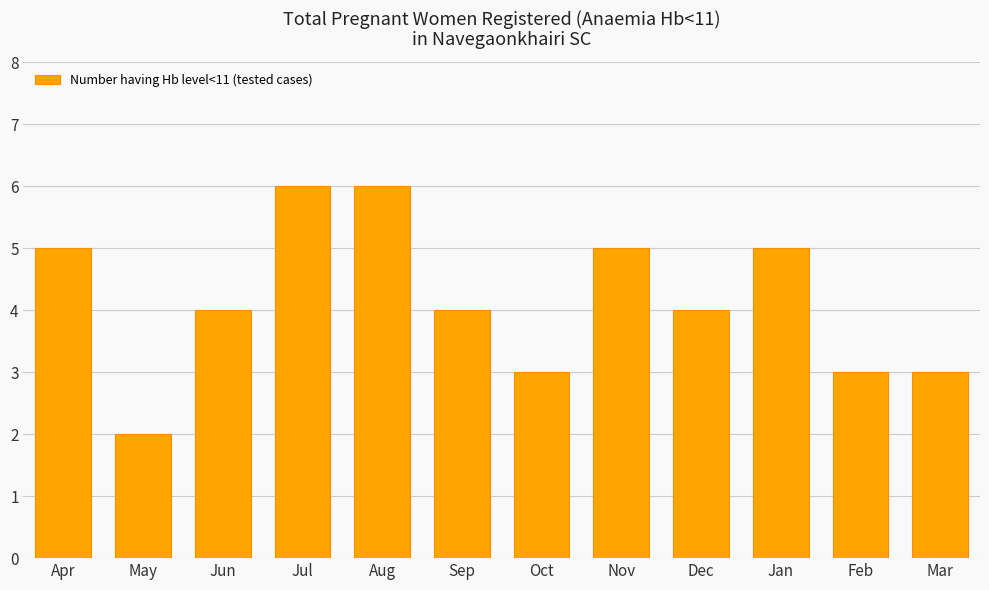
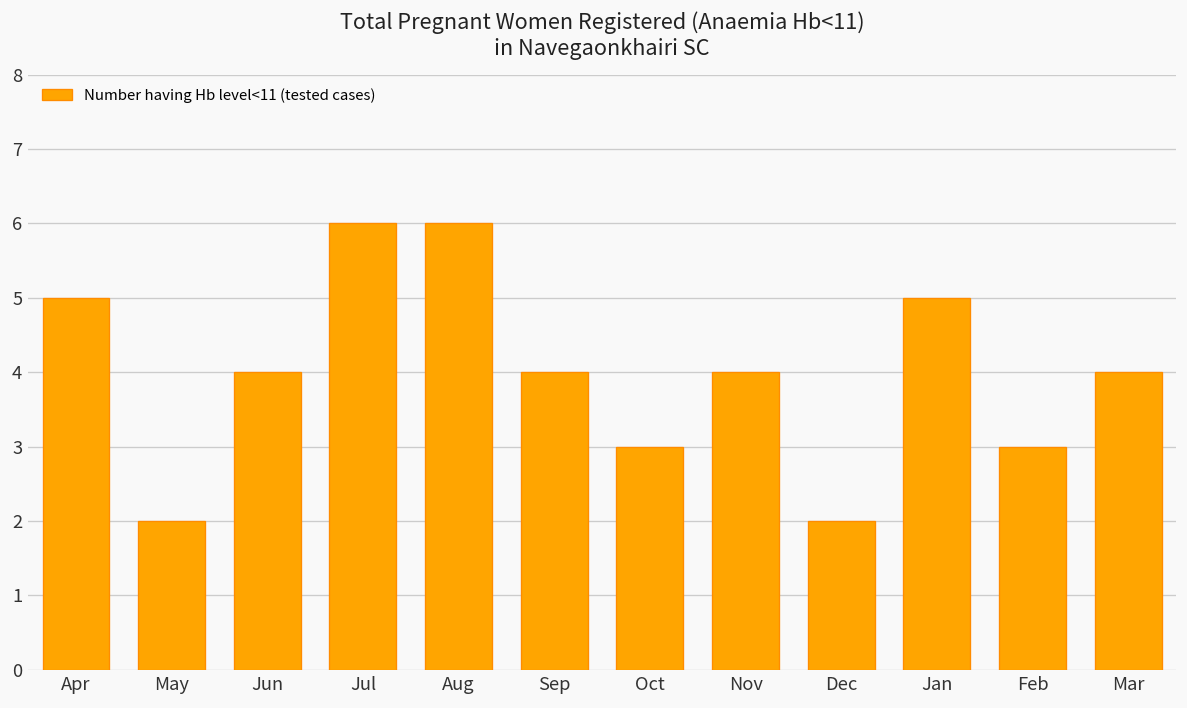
  {
    "Apr": 5,
    "May": 2,
    "Jun": 4,
    "Jul": 6,
    "Aug": 6,
    "Sep": 4,
    "Oct": 3,
-   "Nov": 5,
-   "Dec": 4,
+   "Nov": 4,
+   "Dec": 2,
    "Jan": 5,
    "Feb": 3,
-   "Mar": 3
+   "Mar": 4
  }
